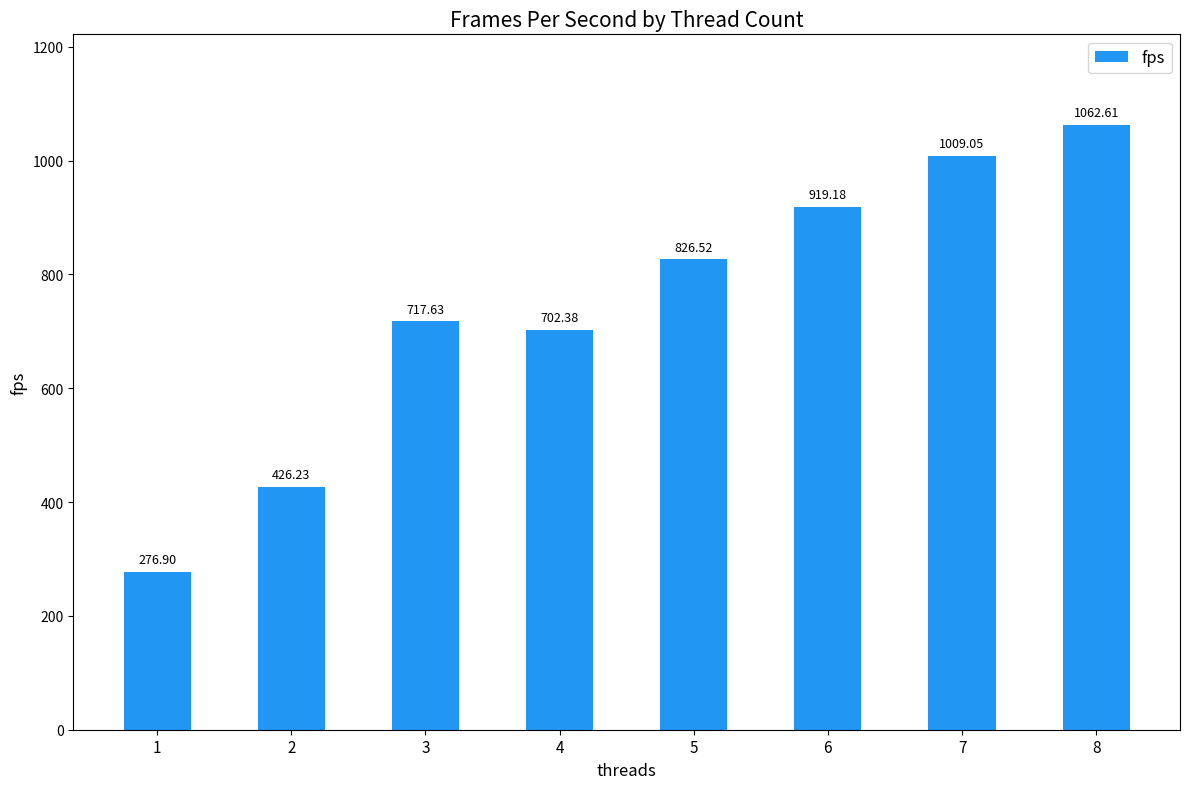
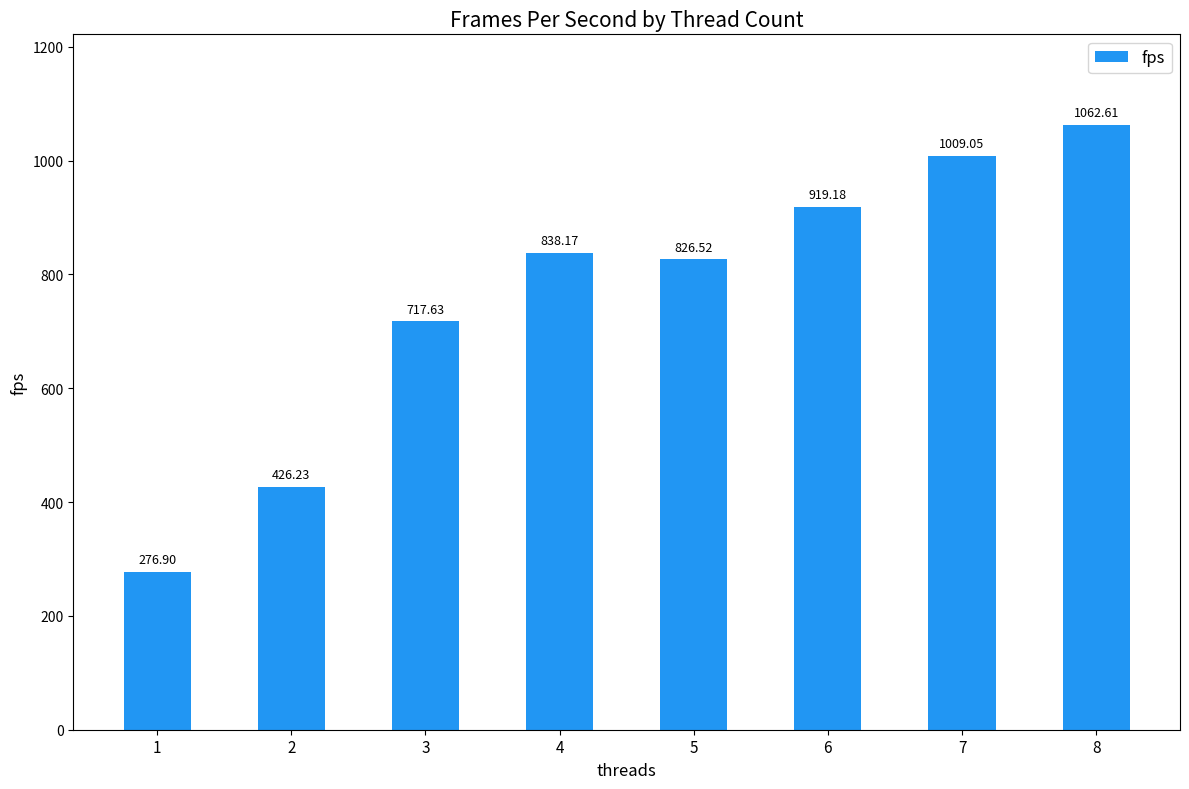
  {
    "1": 276.90,
    "2": 426.23,
    "3": 717.63,
-   "4": 702.38,
+   "4": 838.17,
    "5": 826.52,
    "6": 919.18,
    "7": 1009.05,
    "8": 1062.61
  }
